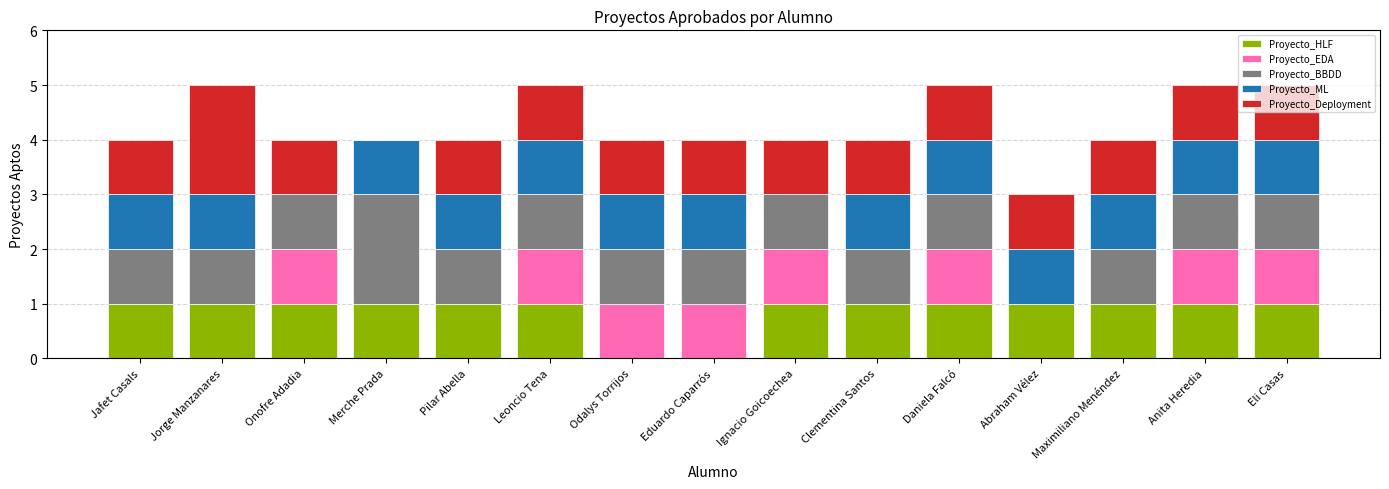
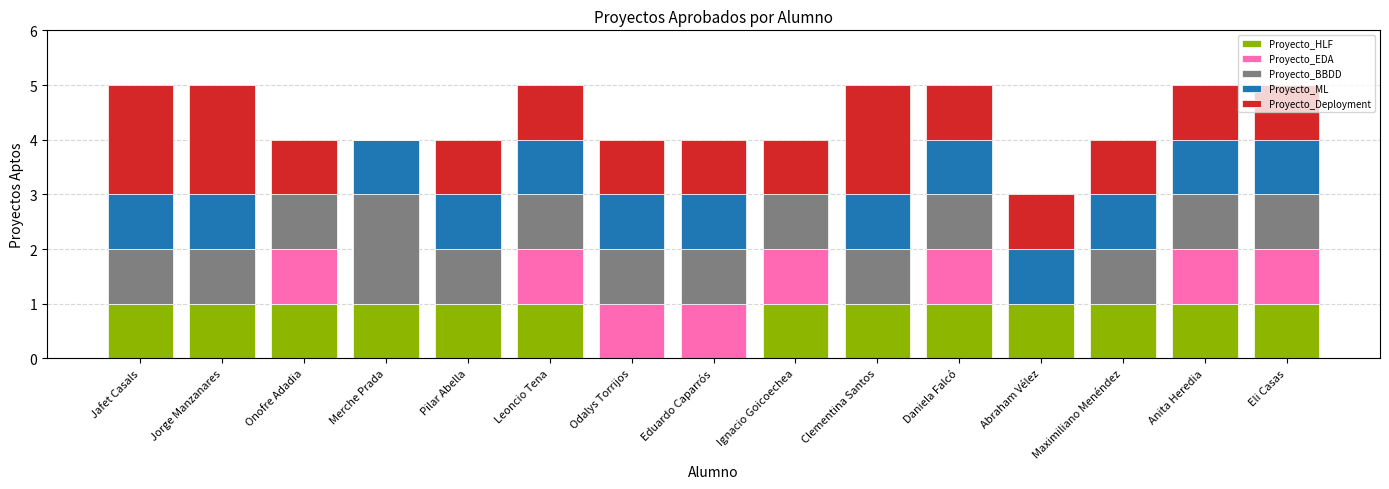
  {
    "Proyecto_HLF": {
      "Jafet Casals": 1,
      "Jorge Manzanares": 1,
      "Onofre Adadia": 1,
      "Merche Prada": 1,
      "Pilar Abella": 1,
      "Leoncio Tena": 1,
      "Odalys Torrijos": 0,
      "Eduardo Caparrós": 0,
      "Ignacio Goicoechea": 1,
      "Clementina Santos": 1,
      "Daniela Falcó": 1,
      "Abraham Vélez": 1,
      "Maximiliano Menéndez": 1,
      "Anita Heredia": 1,
      "Eli Casas": 1
    },
    "Proyecto_BBDD": {
      "Jafet Casals": 1,
      "Jorge Manzanares": 1,
      "Onofre Adadia": 1,
      "Merche Prada": 2,
      "Pilar Abella": 1,
      "Leoncio Tena": 1,
      "Odalys Torrijos": 1,
      "Eduardo Caparrós": 1,
      "Ignacio Goicoechea": 1,
      "Clementina Santos": 1,
      "Daniela Falcó": 1,
      "Abraham Vélez": 0,
      "Maximiliano Menéndez": 1,
      "Anita Heredia": 1,
      "Eli Casas": 1
    },
    "Proyecto_ML": {
      "Jafet Casals": 1,
      "Jorge Manzanares": 1,
      "Onofre Adadia": 0,
      "Merche Prada": 1,
      "Pilar Abella": 1,
      "Leoncio Tena": 1,
      "Odalys Torrijos": 1,
      "Eduardo Caparrós": 1,
      "Ignacio Goicoechea": 0,
      "Clementina Santos": 1,
      "Daniela Falcó": 1,
      "Abraham Vélez": 1,
      "Maximiliano Menéndez": 1,
      "Anita Heredia": 1,
      "Eli Casas": 1
    },
    "Proyecto_Deployment": {
-     "Jafet Casals": 1,
+     "Jafet Casals": 2,
      "Jorge Manzanares": 2,
      "Onofre Adadia": 1,
      "Merche Prada": 0,
      "Pilar Abella": 1,
      "Leoncio Tena": 1,
      "Odalys Torrijos": 1,
      "Eduardo Caparrós": 1,
      "Ignacio Goicoechea": 1,
-     "Clementina Santos": 1,
+     "Clementina Santos": 2,
      "Daniela Falcó": 1,
      "Abraham Vélez": 1,
      "Maximiliano Menéndez": 1,
      "Anita Heredia": 1
    }
  }
